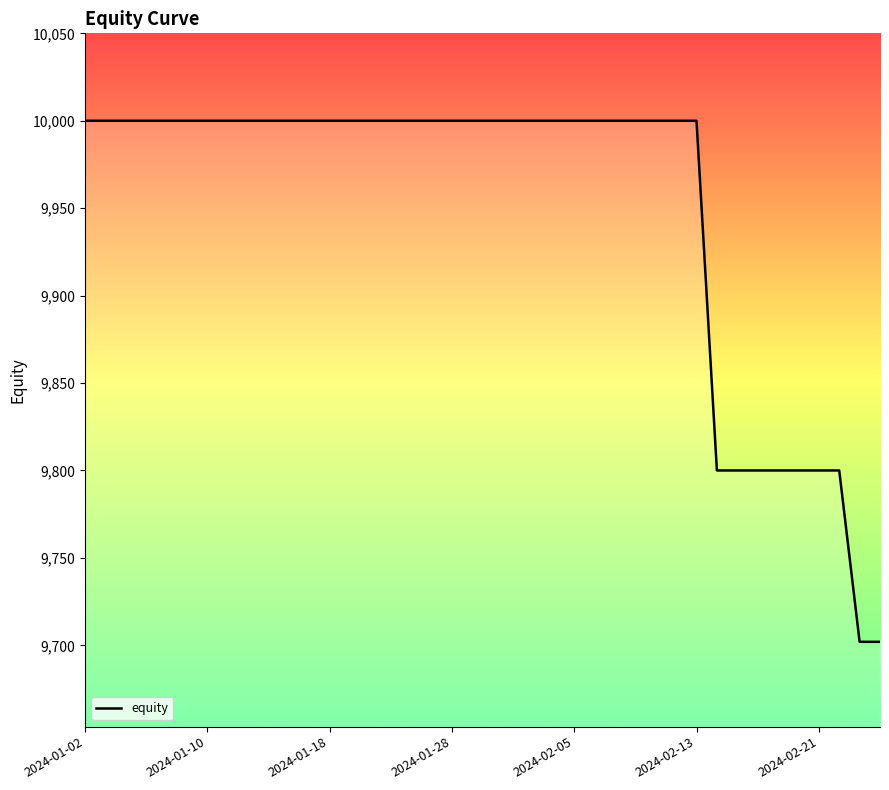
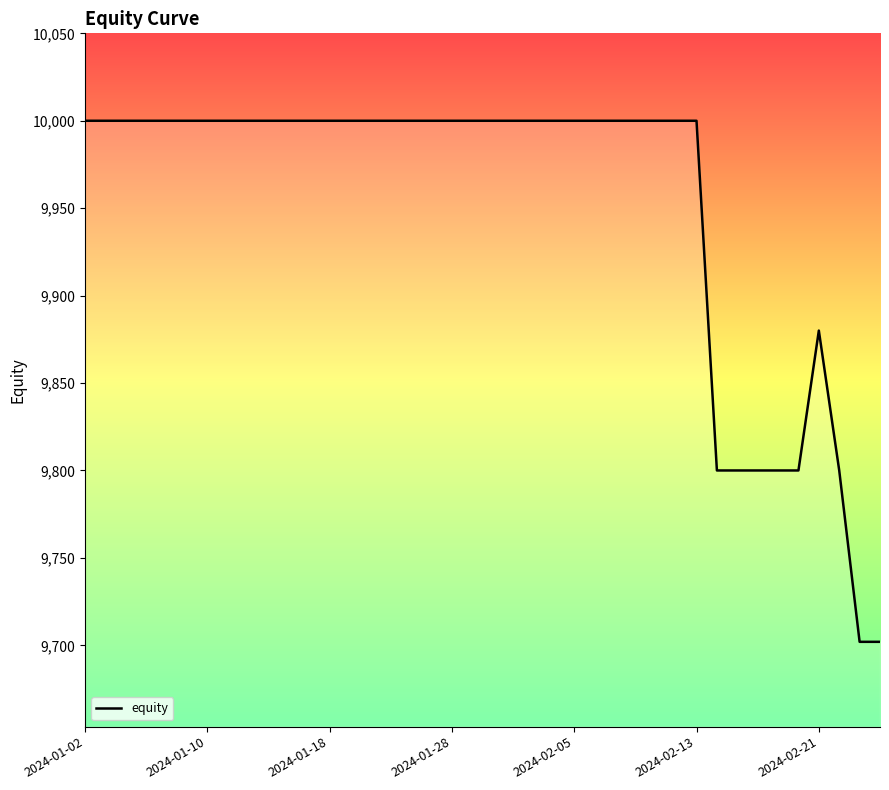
  {
    "2024-01-02": "10,000",
    "2024-01-10": "10,000",
    "2024-01-18": "10,000",
    "2024-01-28": "10,000",
    "2024-02-05": "10,000",
    "2024-02-13": "10,000",
-   "2024-02-21": "9,800"
+   "2024-02-21": "9,880"
  }
